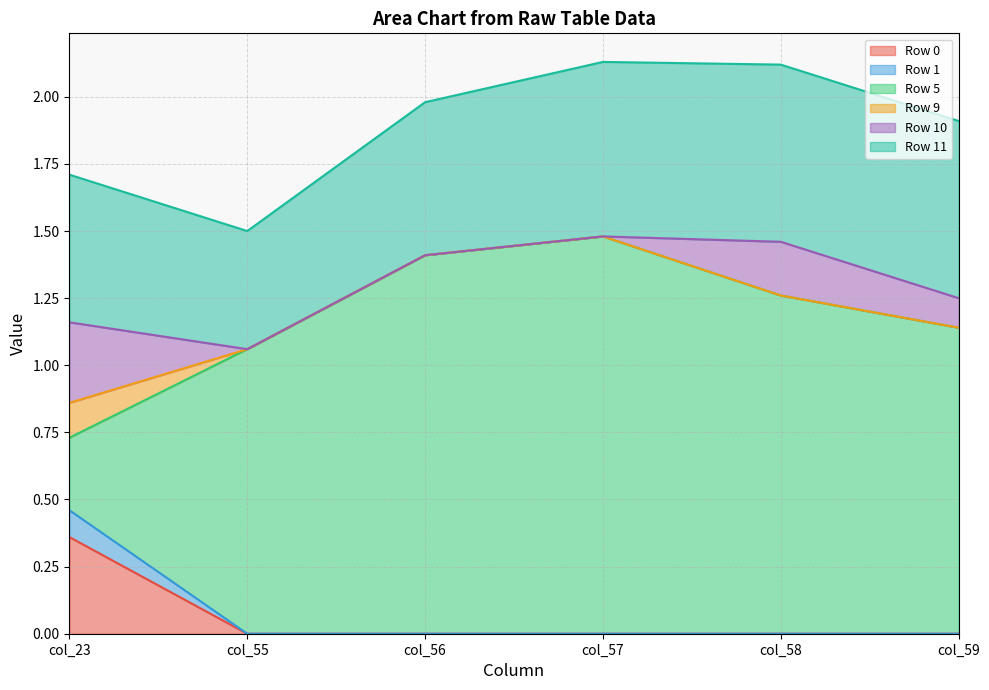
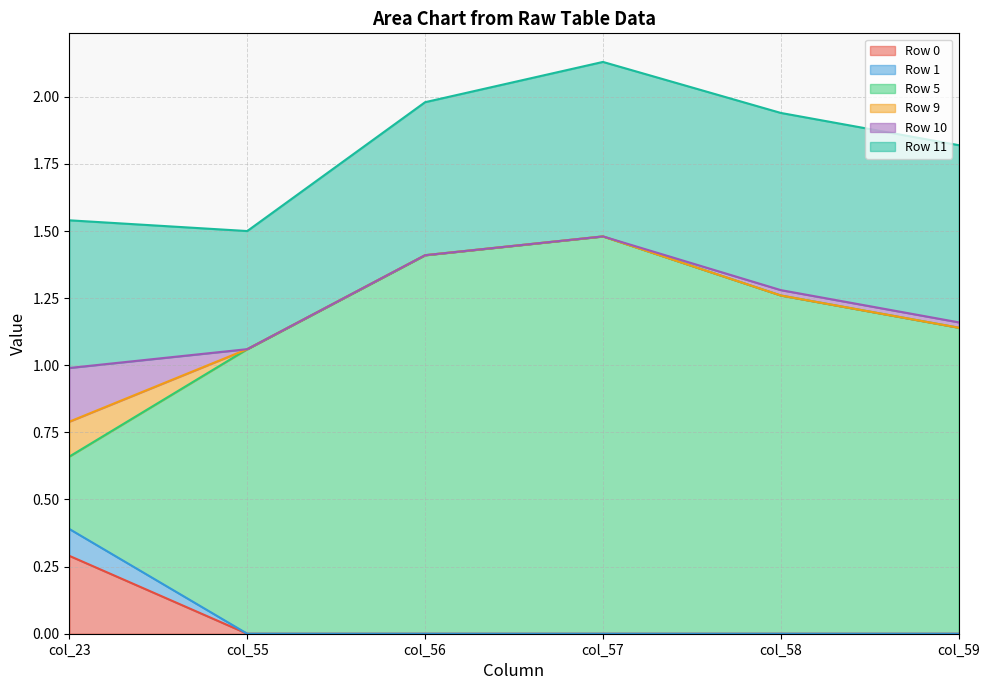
  {
    "Row 0": {
-     "col_23": 0.36
+     "col_23": 0.29
    },
    "Row 9": {
      "col_23": 0.13
    },
    "Row 10": {
-     "col_23": 0.3,
-     "col_58": 0.20,
-     "col_59": 0.11
+     "col_23": 0.2,
+     "col_58": 0.02,
+     "col_59": 0.02
    }
  }
